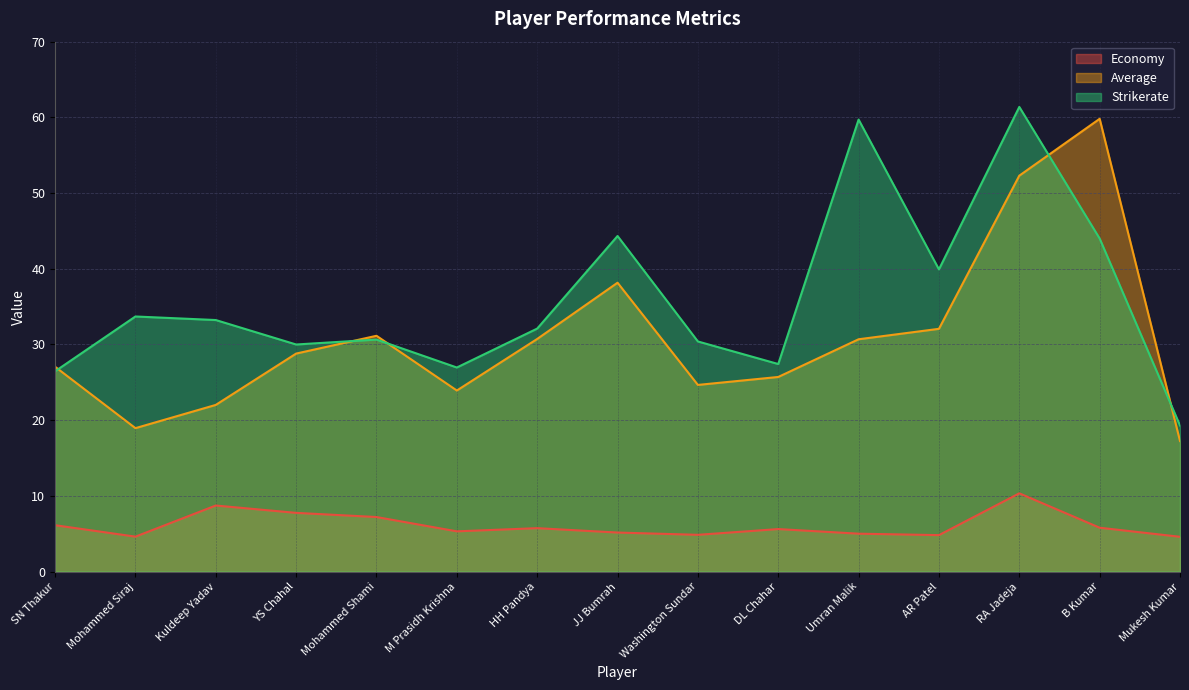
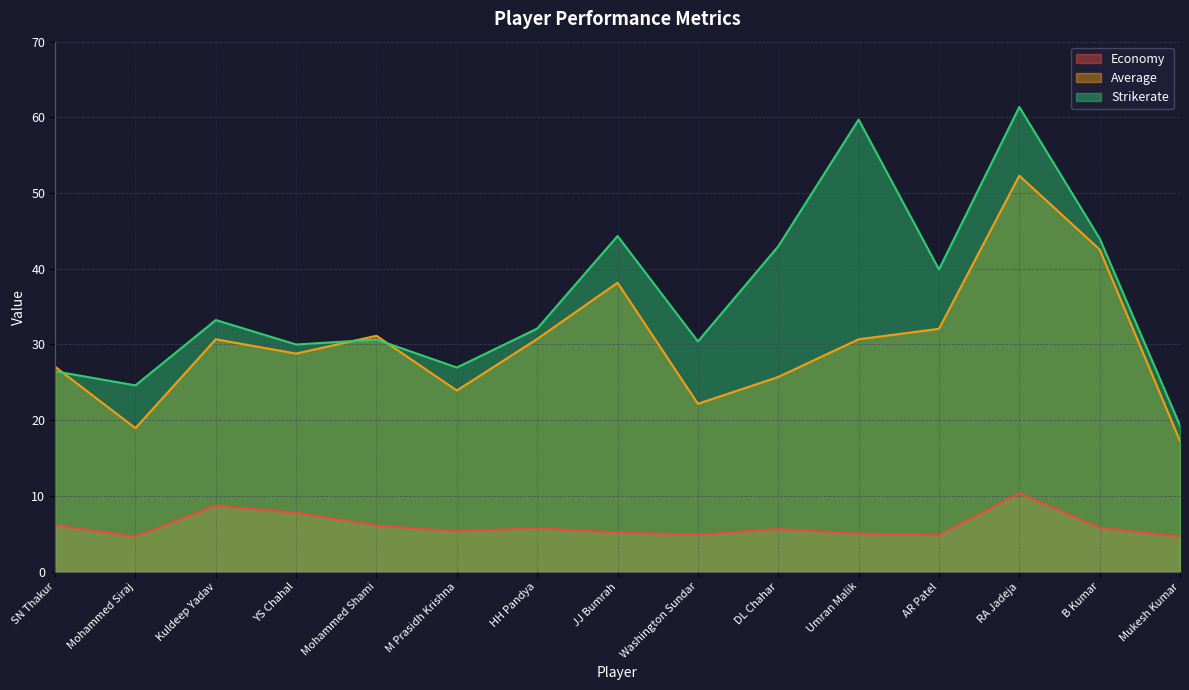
  {
    "Economy": {
      "SN Thakur": 6,
      "Mohammed Siraj": 5,
      "Kuldeep Yadav": 9,
      "YS Chahal": 8,
-     "Mohammed Shami": 7,
+     "Mohammed Shami": 6,
      "M Prasidh Krishna": 5,
      "HH Pandya": 6,
      "JJ Bumrah": 5,
      "Washington Sundar": 5,
      "DL Chahar": 6,
      "Umran Malik": 5,
      "AR Patel": 5,
      "RA Jadeja": 10,
      "B Kumar": 6,
      "Mukesh Kumar": 5
    },
    "Average": {
      "SN Thakur": 27,
      "Mohammed Siraj": 19,
-     "Kuldeep Yadav": 22,
+     "Kuldeep Yadav": 31,
      "YS Chahal": 29,
      "Mohammed Shami": 31,
      "M Prasidh Krishna": 24,
      "HH Pandya": 31,
      "JJ Bumrah": 38,
-     "Washington Sundar": 25,
+     "Washington Sundar": 22,
      "DL Chahar": 26,
      "Umran Malik": 31,
      "AR Patel": 32,
      "RA Jadeja": 52,
-     "B Kumar": 60,
+     "B Kumar": 43,
      "Mukesh Kumar": 17
    },
    "Strikerate": {
      "SN Thakur": 26,
-     "Mohammed Siraj": 34,
+     "Mohammed Siraj": 25,
      "Kuldeep Yadav": 33,
      "YS Chahal": 30,
      "Mohammed Shami": 31,
      "M Prasidh Krishna": 27,
      "HH Pandya": 32,
      "JJ Bumrah": 44,
      "Washington Sundar": 30,
-     "DL Chahar": 27,
+     "DL Chahar": 43,
      "Umran Malik": 60,
      "AR Patel": 40,
      "RA Jadeja": 61,
      "B Kumar": 44,
      "Mukesh Kumar": 19
    }
  }
